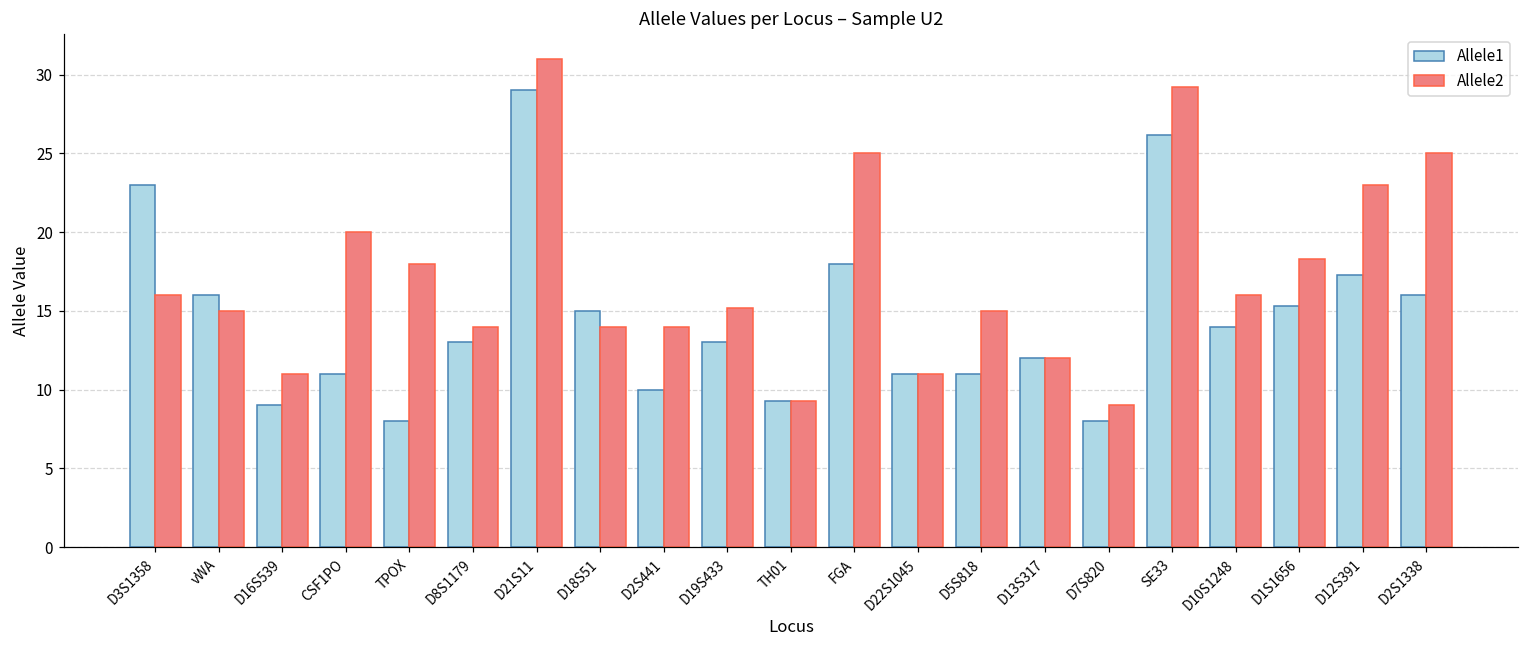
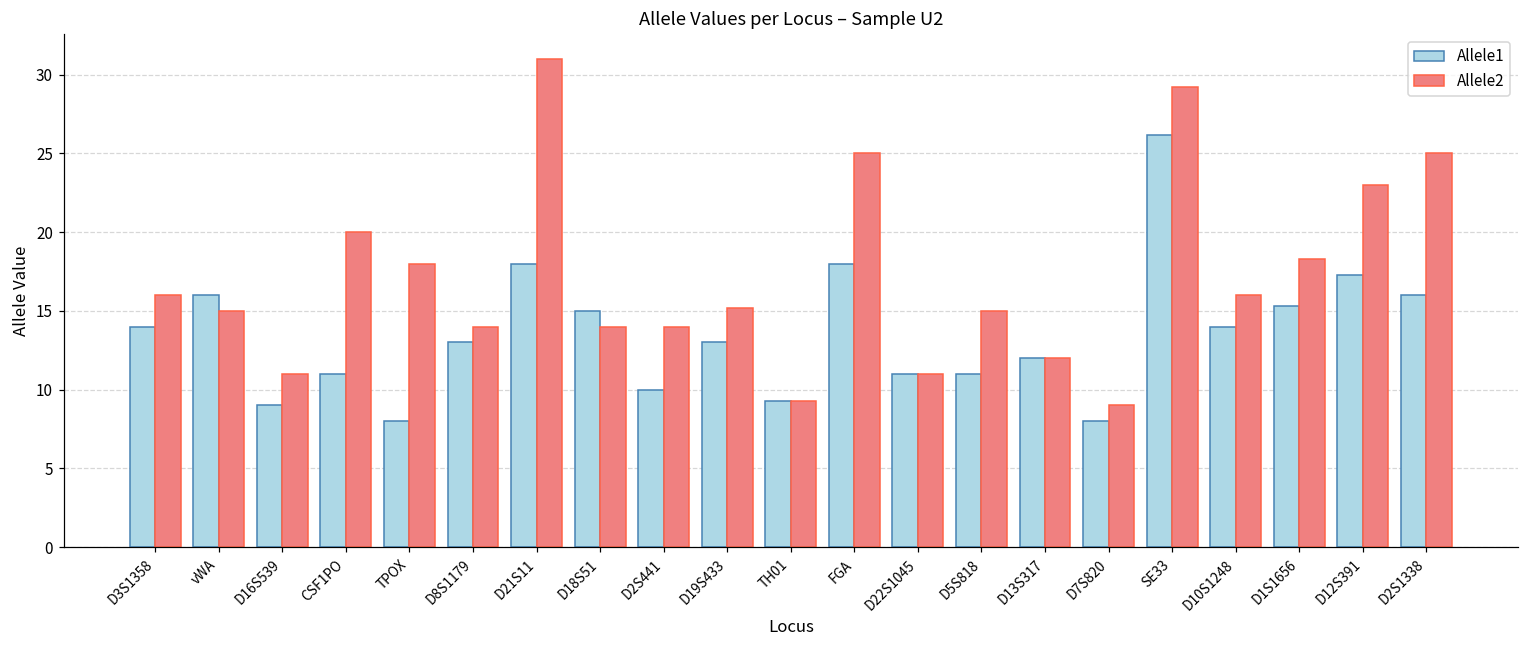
  {
    "Allele1": {
-     "D3S1358": 23,
+     "D3S1358": 14,
      "vWA": 16,
      "D16S539": 9,
      "CSF1PO": 11,
      "TPOX": 8,
      "D8S1179": 13,
-     "D21S11": 29,
+     "D21S11": 18,
      "D18S51": 15,
      "D2S441": 10,
      "D19S433": 13,
      "TH01": 9.3,
      "FGA": 18,
      "D22S1045": 11,
      "D5S818": 11,
      "D13S317": 12,
      "D7S820": 8,
      "SE33": 26.2,
      "D10S1248": 14,
      "D1S1656": 15.3,
      "D12S391": 17.3,
      "D2S1338": 16
    },
    "Allele2": {
      "D3S1358": 16,
      "vWA": 15,
      "D16S539": 11,
      "CSF1PO": 20,
      "TPOX": 18,
      "D8S1179": 14,
      "D21S11": 31,
      "D18S51": 14,
      "D2S441": 14,
      "D19S433": 15.2,
      "TH01": 9.3,
      "FGA": 25,
      "D22S1045": 11,
      "D5S818": 15,
      "D13S317": 12,
      "D7S820": 9,
      "SE33": 29.2,
      "D10S1248": 16,
      "D1S1656": 18.3,
      "D12S391": 23,
      "D2S1338": 25
    }
  }
